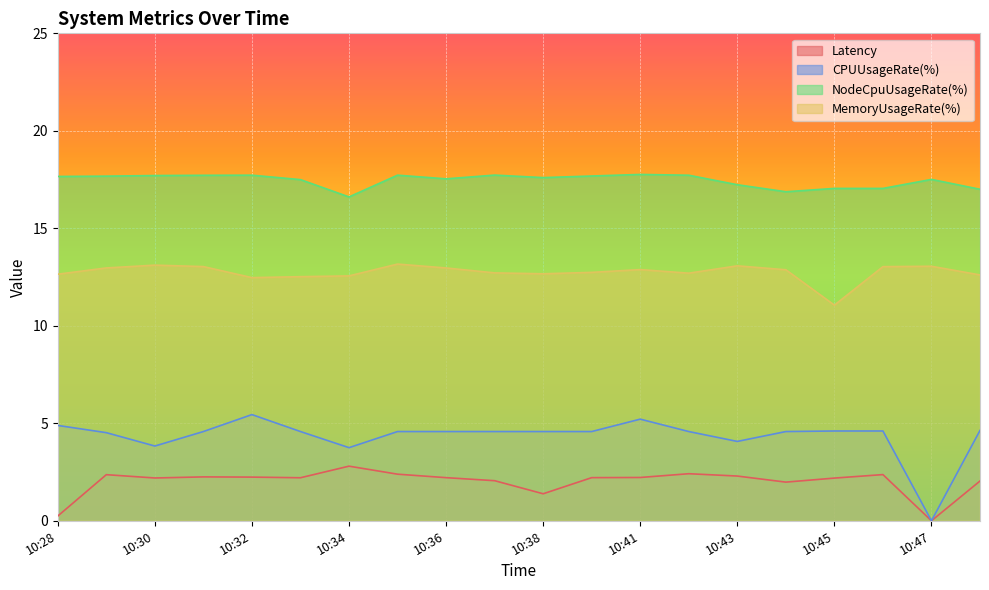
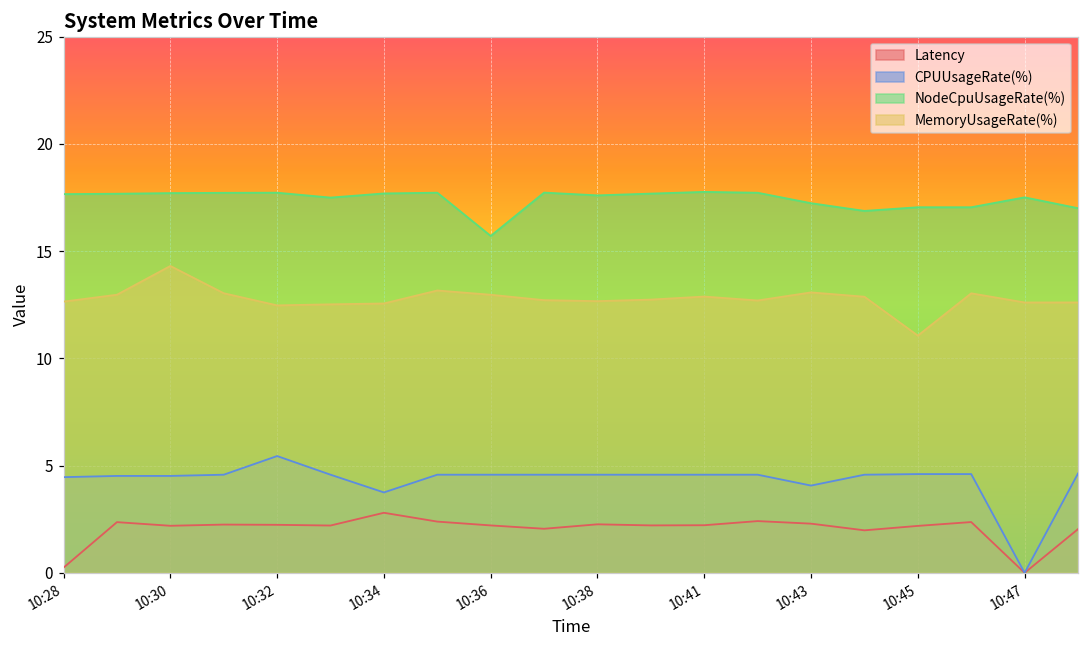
  {
    "Latency": {
      "10:28": 0.2,
      "10:30": 2.2,
      "10:32": 2.2,
      "10:34": 2.8,
      "10:36": 2.2,
-     "10:38": 1.4,
+     "10:38": 2.3,
      "10:41": 2.2,
      "10:43": 2.3,
      "10:45": 2.2
    },
    "CPUUsageRate(%)": {
-     "10:28": 4.9,
-     "10:30": 3.8,
+     "10:28": 4.5,
+     "10:30": 4.5,
      "10:32": 5.4,
      "10:34": 3.7,
      "10:36": 4.6,
      "10:38": 4.6,
-     "10:41": 5.2,
+     "10:41": 4.6,
      "10:43": 4.1,
      "10:45": 4.6
    },
    "NodeCpuUsageRate(%)": {
      "10:28": 17.7,
      "10:30": 17.7,
      "10:32": 17.7,
-     "10:34": 16.6,
-     "10:36": 17.5,
+     "10:34": 17.7,
+     "10:36": 15.7,
      "10:38": 17.6,
      "10:41": 17.8,
      "10:43": 17.2,
      "10:45": 17.0,
      "10:47": 17.5
    },
    "MemoryUsageRate(%)": {
      "10:28": 12.6,
-     "10:30": 13.1,
+     "10:30": 14.3,
      "10:32": 12.5,
      "10:34": 12.6,
      "10:36": 13.0,
      "10:38": 12.7,
      "10:41": 12.9,
      "10:43": 13.1,
      "10:45": 11.1,
-     "10:47": 13.1
+     "10:47": 12.6
    }
  }
